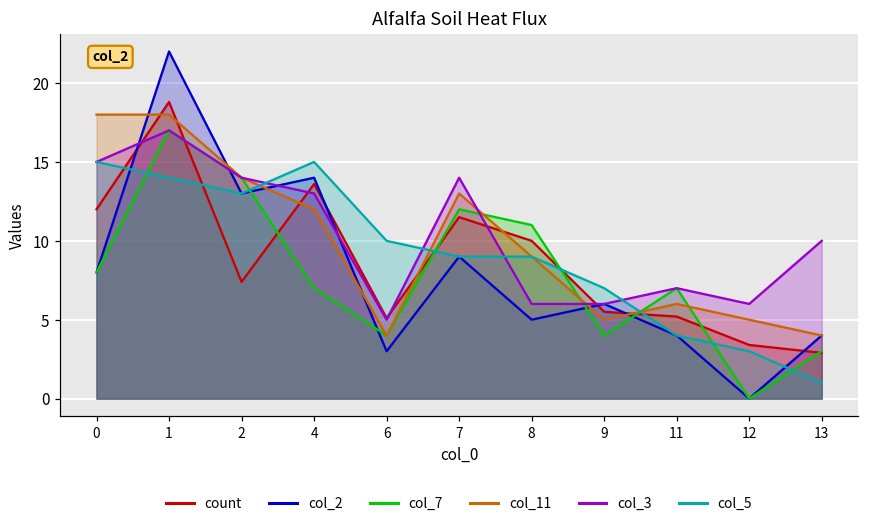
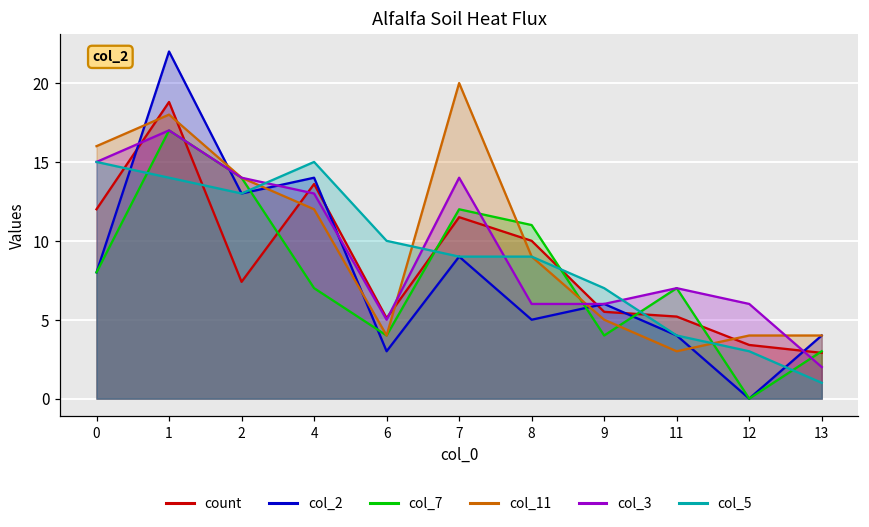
  {
    "count": {
      "0": 12,
      "1": 18.8,
      "2": 7.4,
      "4": 13.6,
      "7": 11.5,
      "8": 10,
      "9": 5.5,
      "11": 5.2,
      "12": 3.4
    },
    "col_2": {
      "1": 22,
      "4": 14,
      "6": 3,
      "8": 5
    },
    "col_7": {
      "4": 7,
      "7": 12,
      "8": 11,
      "9": 4
    },
    "col_11": {
-     "0": 18,
+     "0": 16,
      "1": 18,
      "4": 12,
-     "7": 13,
+     "7": 20,
      "9": 5,
-     "11": 6,
-     "12": 5
+     "11": 3,
+     "12": 4
    },
    "col_3": {
      "4": 13,
      "7": 14,
      "8": 6,
      "12": 6,
-     "13": 10
+     "13": 2
    },
    "col_5": {
      "1": 14,
      "4": 15,
      "6": 10,
      "9": 7,
      "12": 3,
      "13": 1
    }
  }
